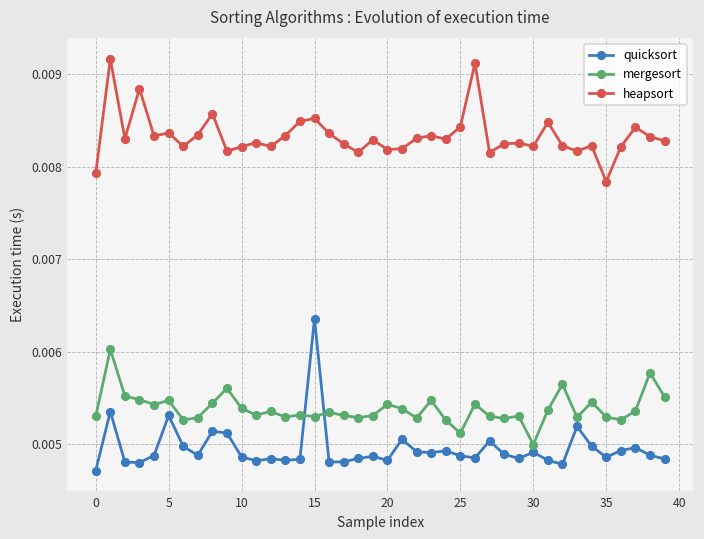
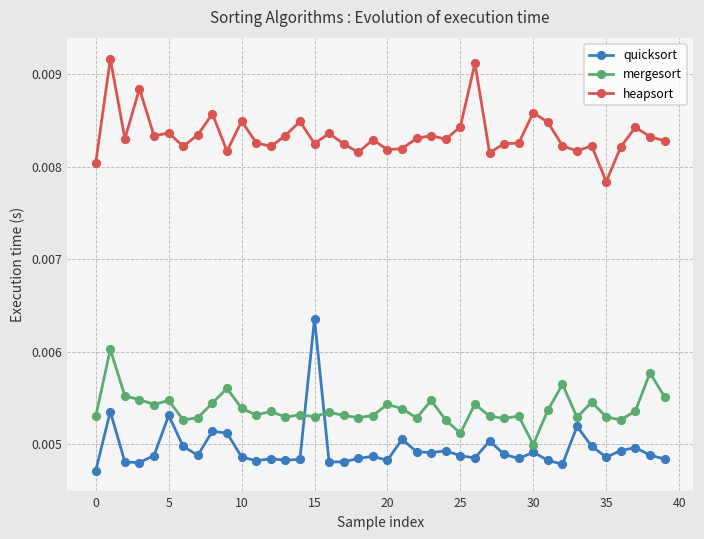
  {
    "quicksort": {
      "0": 0.0047,
      "5": 0.0053,
      "10": 0.0049,
      "15": 0.0064,
      "20": 0.0048,
      "25": 0.0049,
      "30": 0.0049,
      "35": 0.0049
    },
    "mergesort": {
      "0": 0.0053,
      "5": 0.0055,
      "10": 0.0054,
      "15": 0.0053,
      "20": 0.0054,
      "25": 0.0051,
      "30": 0.0050,
      "35": 0.0053
    },
    "heapsort": {
-     "0": 0.0079,
+     "0": 0.0080,
      "5": 0.0084,
-     "10": 0.0082,
-     "15": 0.0085,
+     "10": 0.0085,
+     "15": 0.0083,
      "20": 0.0082,
      "25": 0.0084,
-     "30": 0.0082,
+     "30": 0.0086,
      "35": 0.0078
    }
  }
